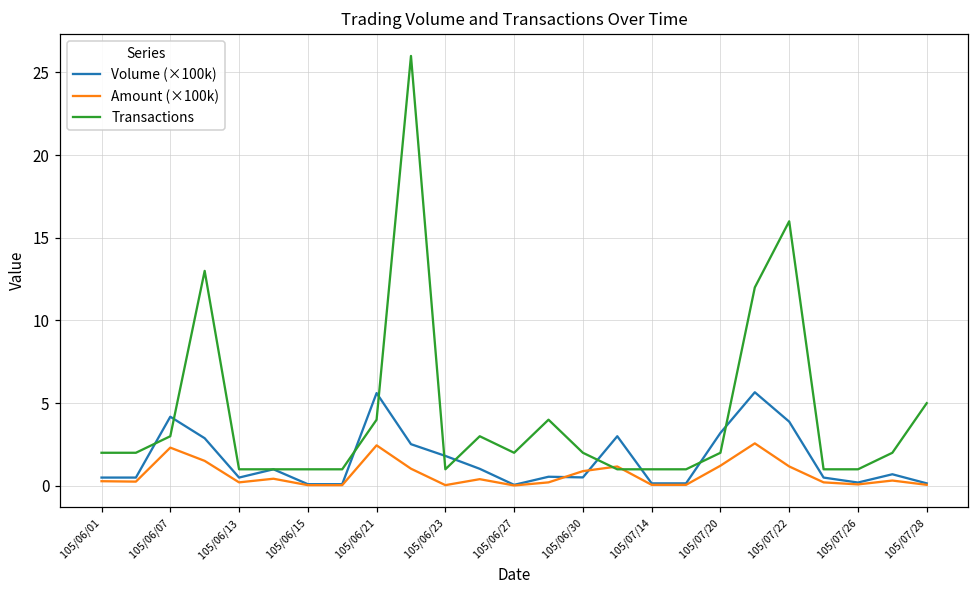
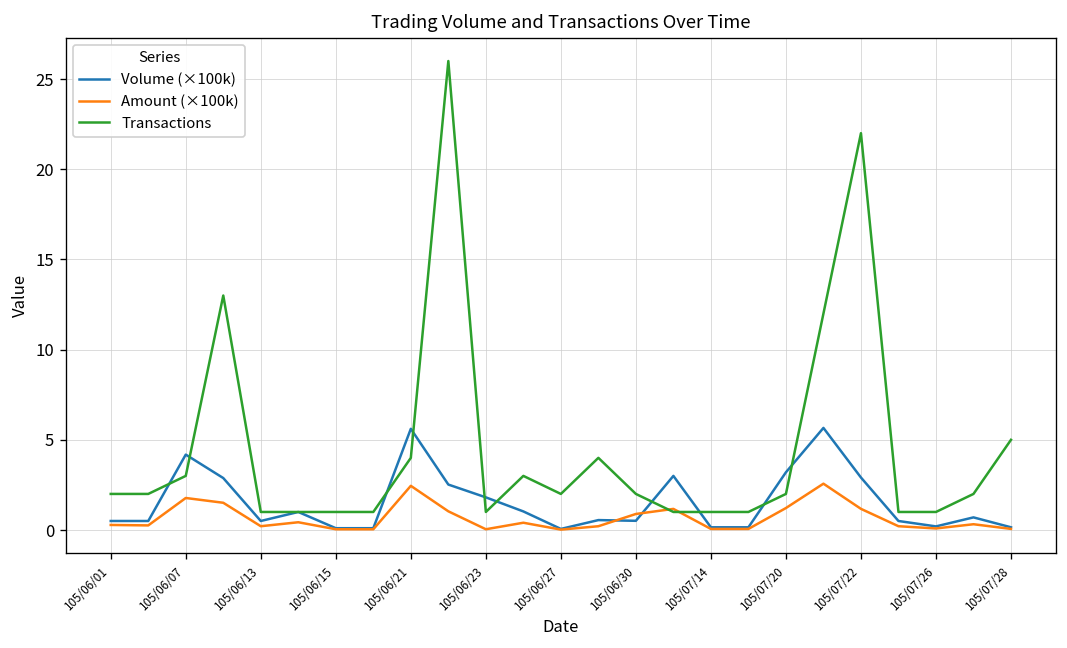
  {
    "Volume (×100k)": {
      "105/06/01": 0.5,
      "105/06/07": 4.2,
      "105/06/13": 0.5,
      "105/06/21": 5.6,
      "105/06/23": 1.8,
      "105/06/30": 0.5,
      "105/07/20": 3.2,
-     "105/07/22": 3.9
+     "105/07/22": 2.9
    },
    "Amount (×100k)": {
      "105/06/01": 0.3,
-     "105/06/07": 2.3,
+     "105/06/07": 1.8,
      "105/06/13": 0.2,
      "105/06/21": 2.4,
      "105/06/23": 0.0,
      "105/06/30": 0.9,
      "105/07/20": 1.2,
      "105/07/22": 1.2
    },
    "Transactions": {
      "105/06/01": 2,
      "105/06/07": 3,
      "105/06/13": 1,
      "105/06/15": 1,
      "105/06/21": 4,
      "105/06/23": 1,
      "105/06/27": 2,
      "105/06/30": 2,
      "105/07/14": 1,
      "105/07/20": 2,
-     "105/07/22": 16,
+     "105/07/22": 22,
      "105/07/26": 1,
      "105/07/28": 5
    }
  }
